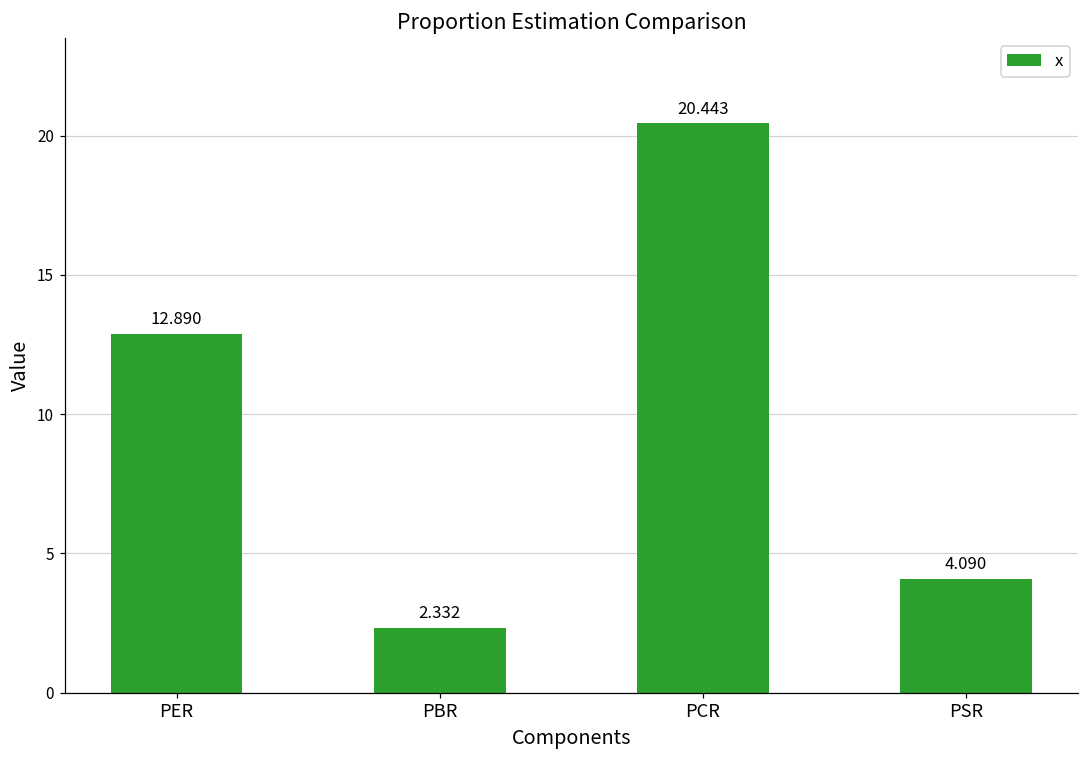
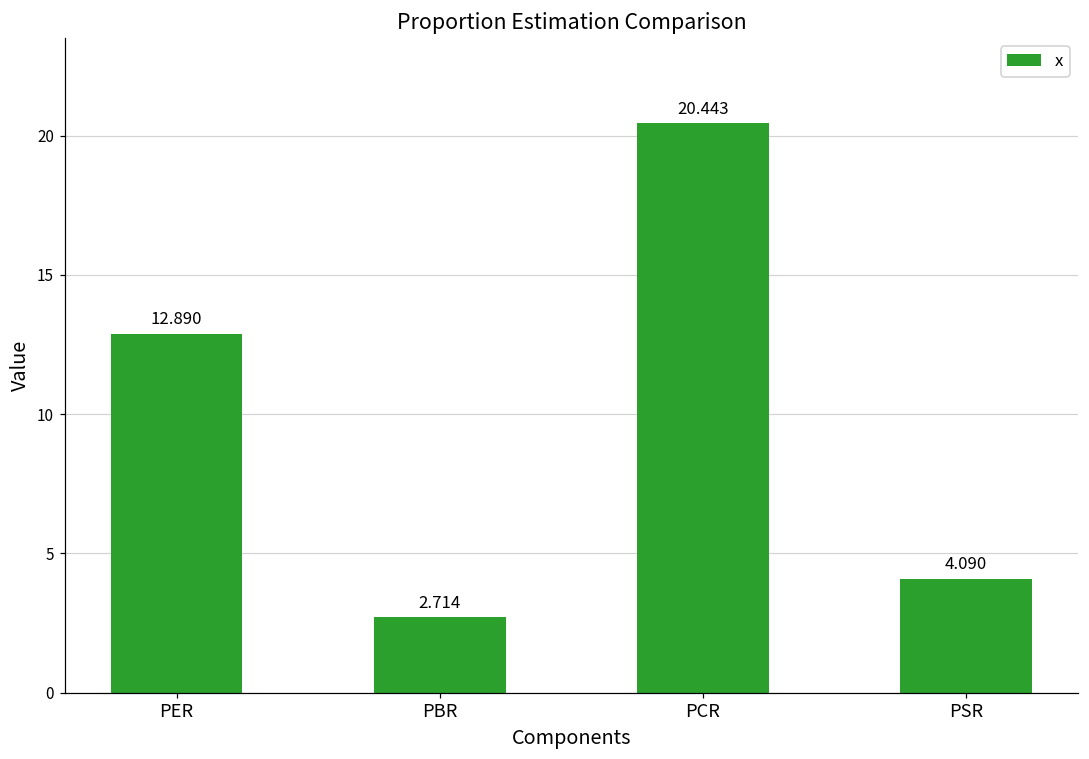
  {
    "PER": 12.890,
-   "PBR": 2.332,
+   "PBR": 2.714,
    "PCR": 20.443,
    "PSR": 4.090
  }
